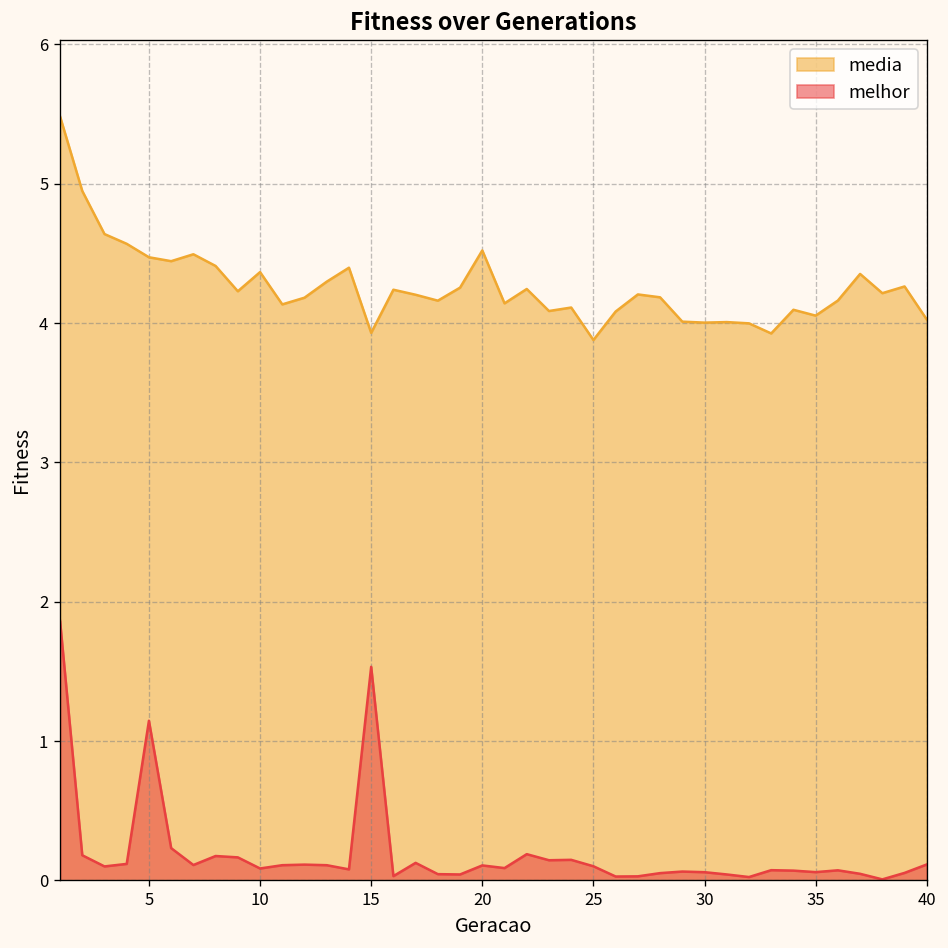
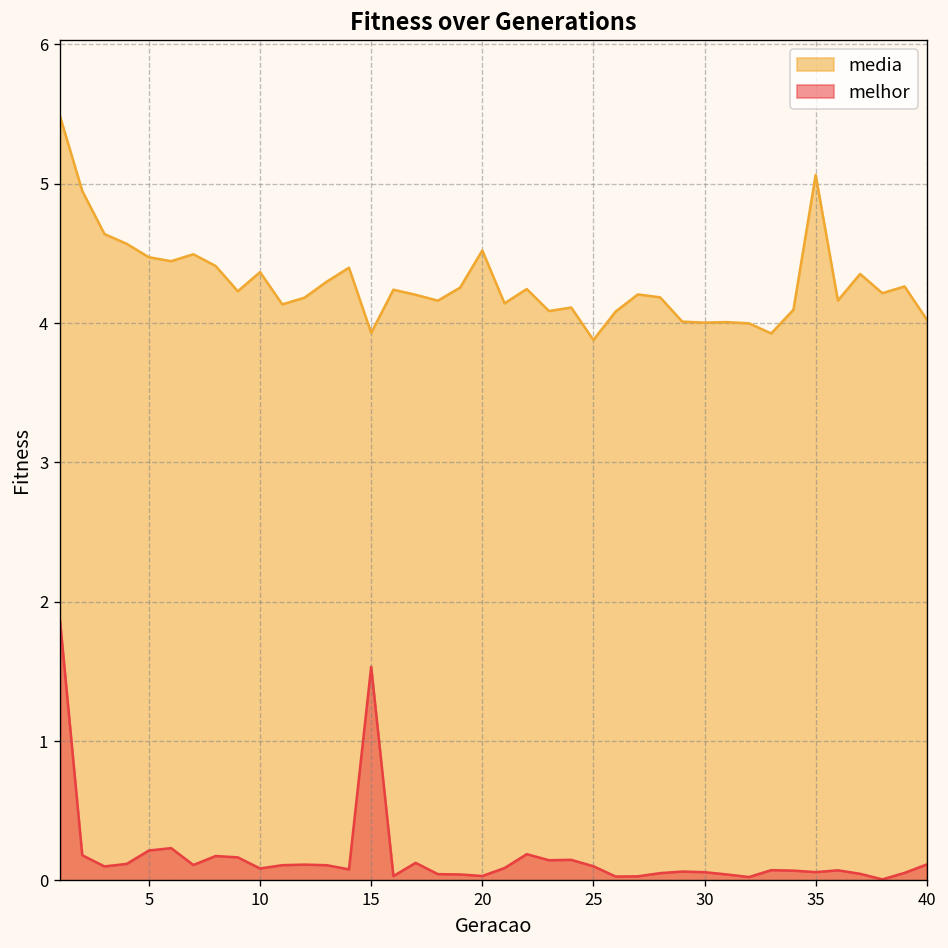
  {
    "media": {
      "5": 4.47,
      "10": 4.37,
      "15": 3.93,
      "20": 4.52,
      "25": 3.88,
      "30": 4.00,
-     "35": 4.05,
+     "35": 5.06,
      "40": 4.03
    },
    "melhor": {
-     "5": 1.15,
+     "5": 0.22,
      "10": 0.09,
      "15": 1.53,
-     "20": 0.11,
+     "20": 0.03,
      "25": 0.10,
      "30": 0.06,
      "35": 0.06,
      "40": 0.11
    }
  }
